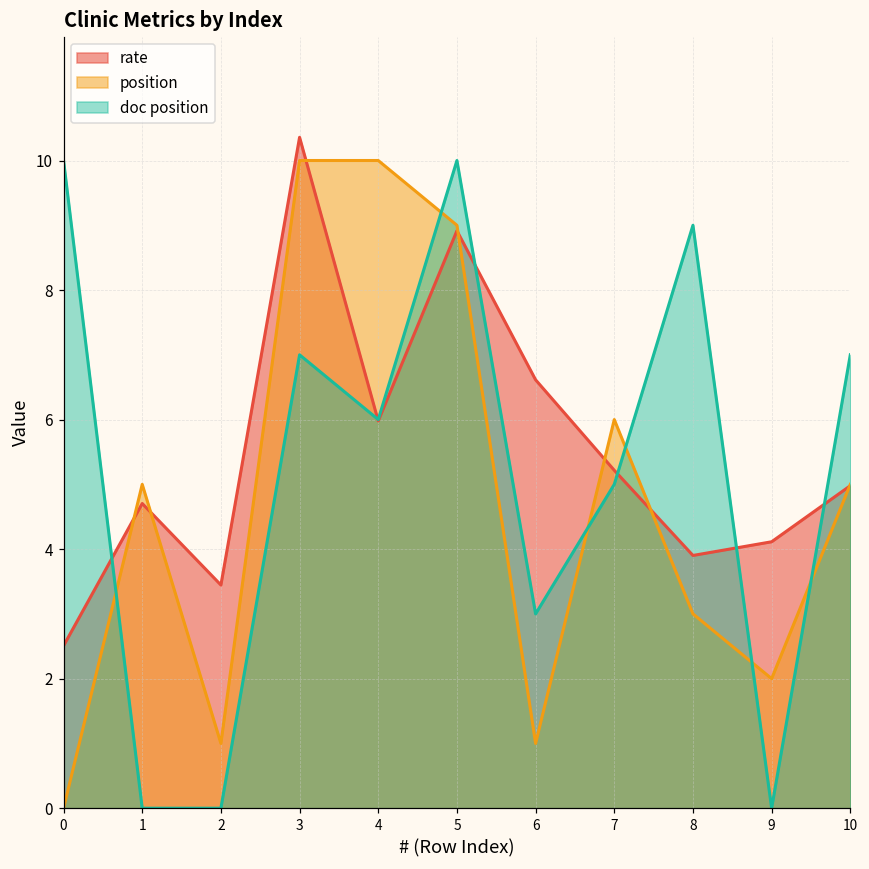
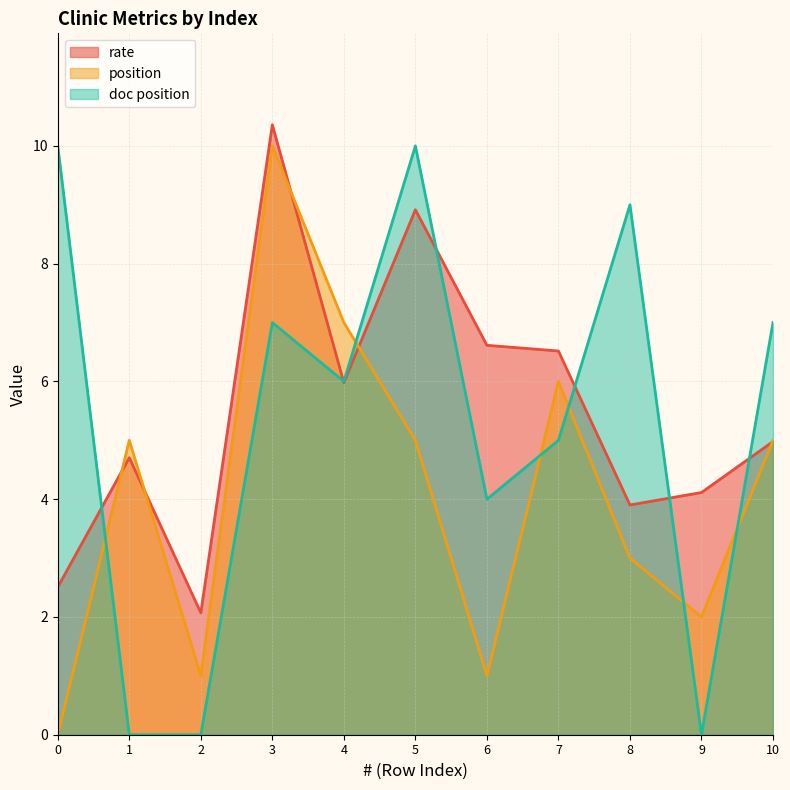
  {
    "rate": {
      "0": 2.5,
      "1": 4.7,
-     "2": 3.4,
+     "2": 2.1,
      "3": 10.4,
      "5": 8.9,
      "6": 6.6,
-     "7": 5.2,
+     "7": 6.5,
      "8": 3.9,
      "9": 4.1
    },
    "position": {
      "0": 0,
      "1": 5,
      "2": 1,
      "3": 10,
-     "4": 10,
-     "5": 9,
+     "4": 7,
+     "5": 5,
      "6": 1,
      "7": 6,
      "8": 3,
      "9": 2
    },
    "doc position": {
      "0": 10,
      "1": 0,
      "2": 0,
      "3": 7,
      "5": 10,
-     "6": 3,
+     "6": 4,
      "7": 5,
      "8": 9,
      "9": 0,
      "10": 7
    }
  }
